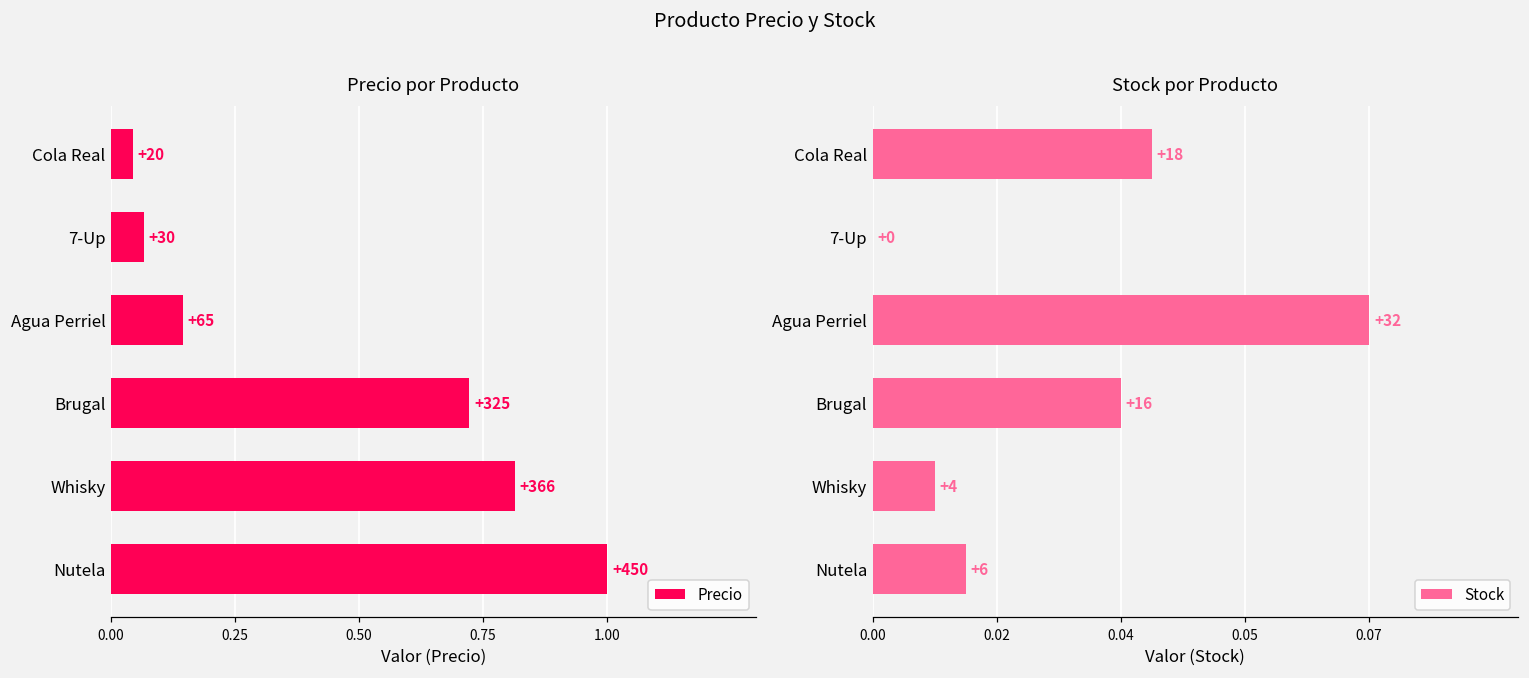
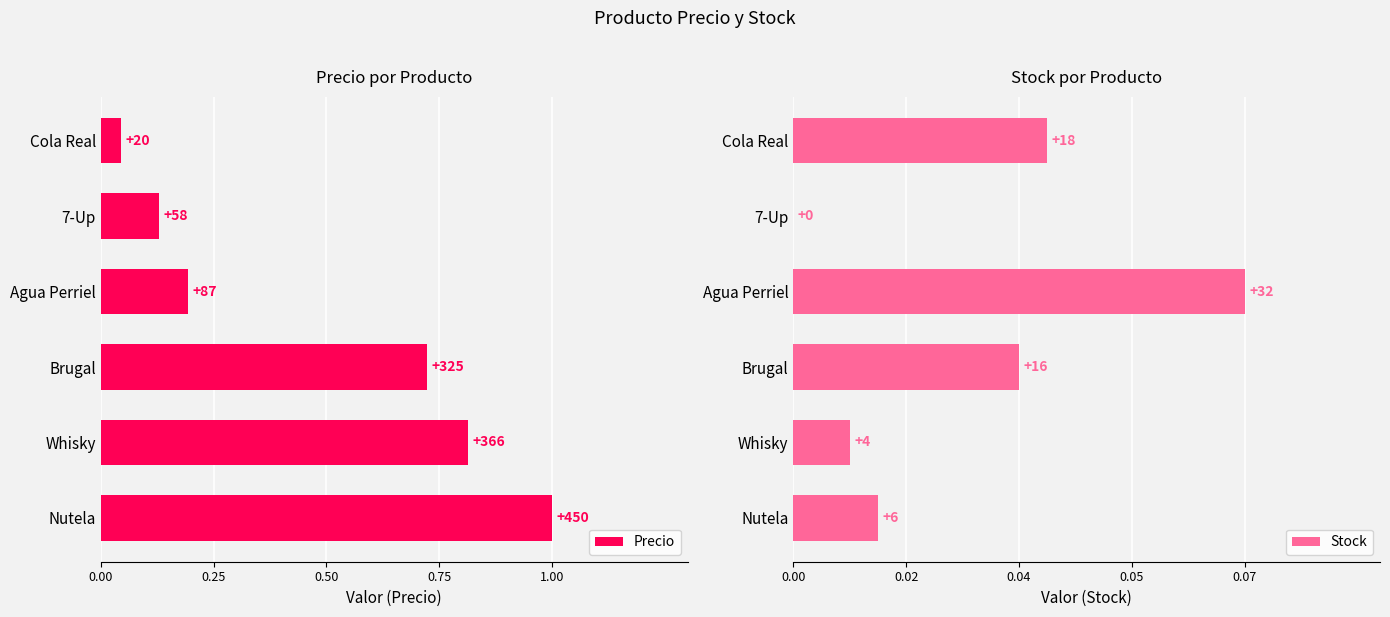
  {
    "Precio por Producto": {
-     "7-Up": "+30",
-     "Agua Perriel": "+65"
+     "7-Up": "+58",
+     "Agua Perriel": "+87"
    },
    "Stock por Producto": {
      "7-Up": "+0"
    }
  }
